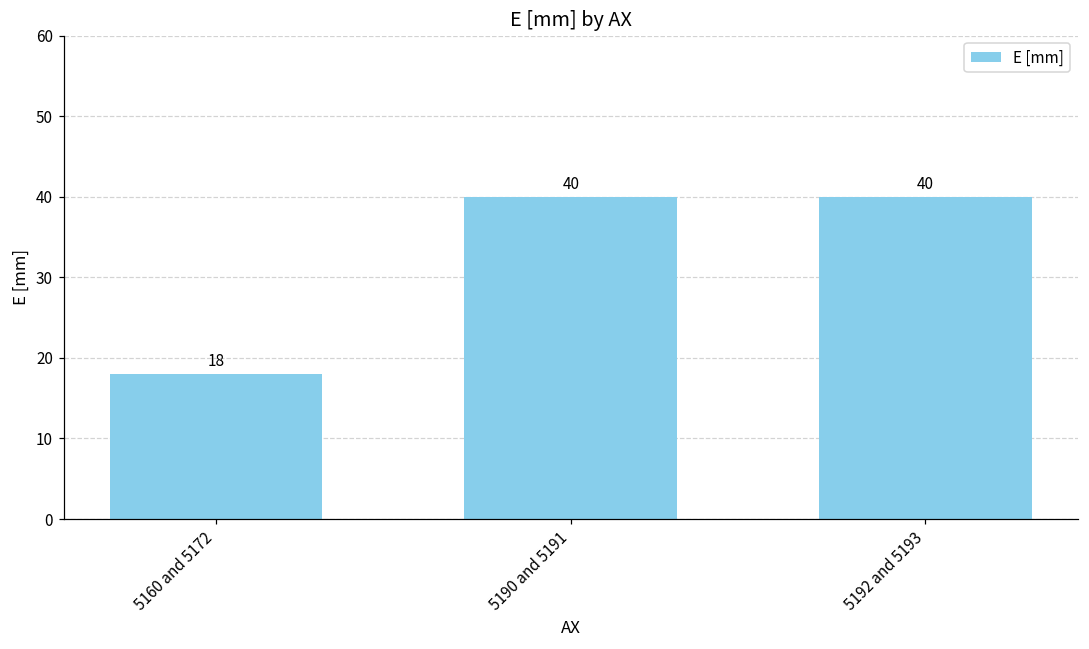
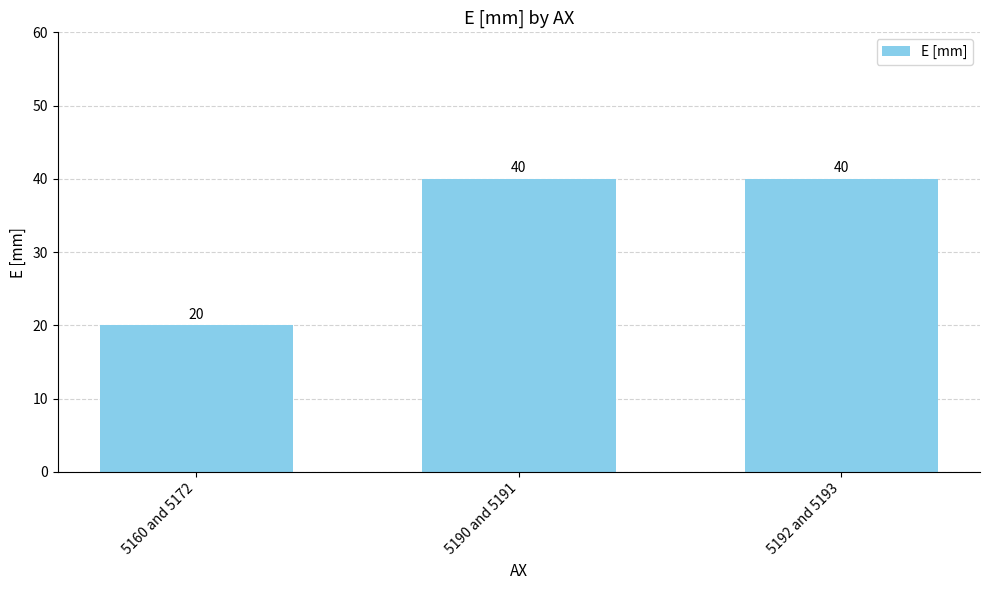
  {
-   "5160 and 5172": 18,
+   "5160 and 5172": 20,
    "5190 and 5191": 40,
    "5192 and 5193": 40
  }
